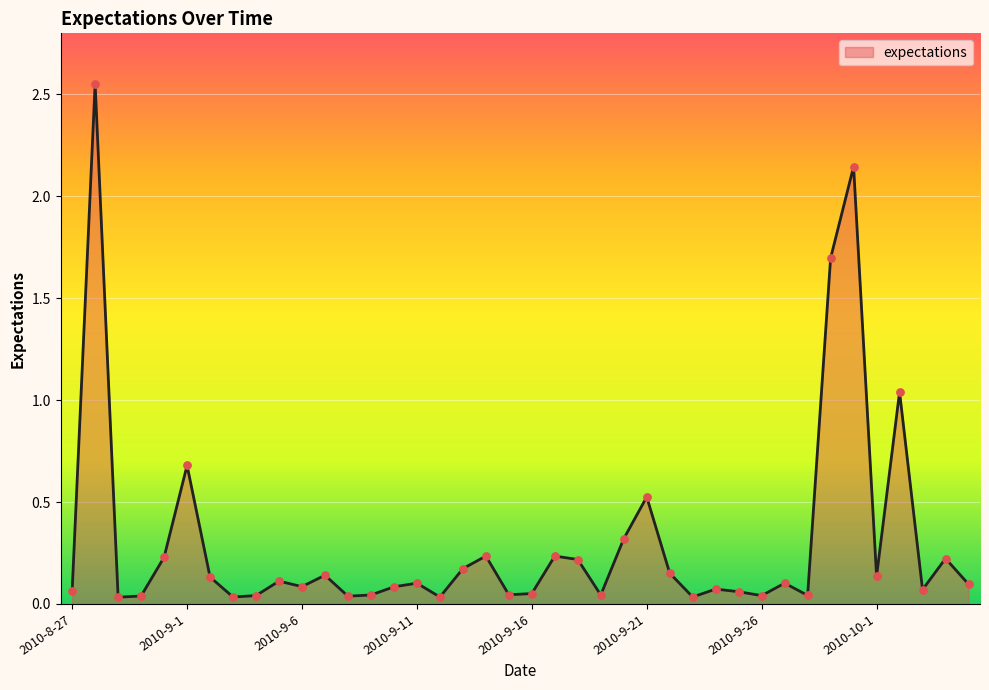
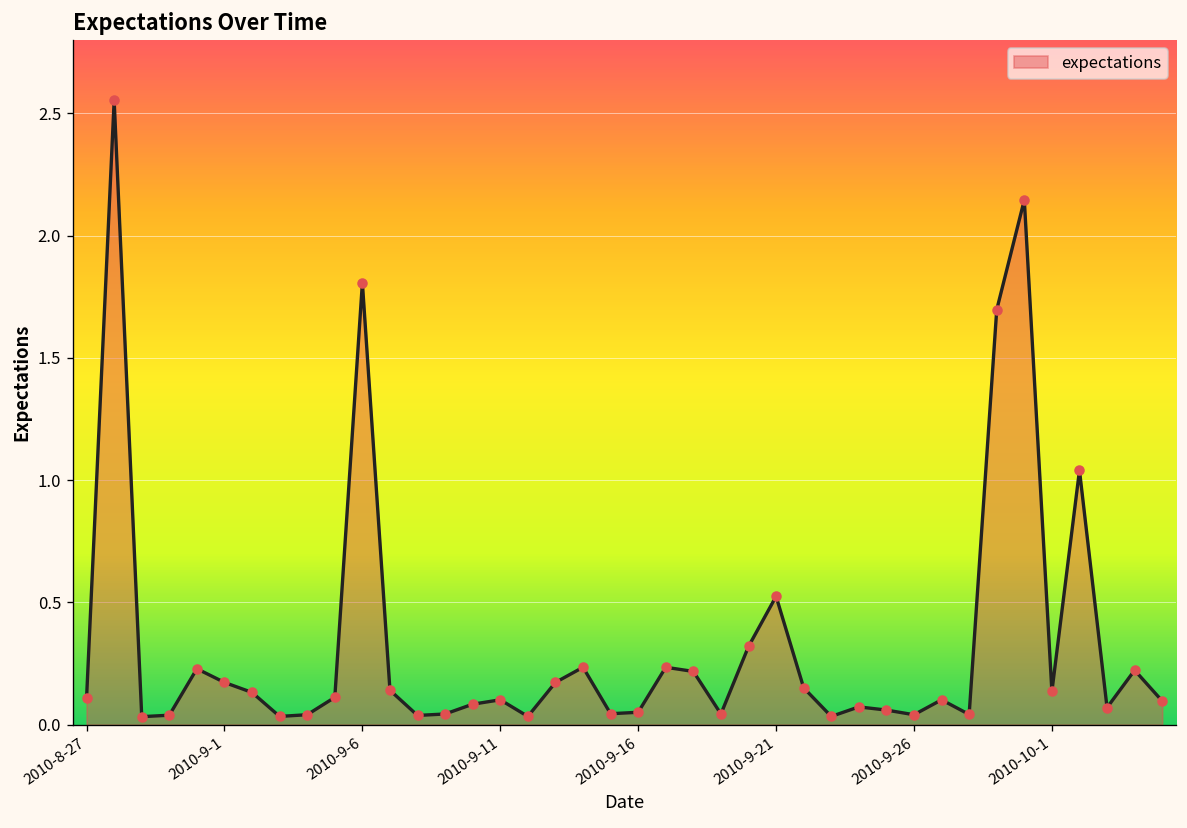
  {
-   "2010-8-27": 0.06,
-   "2010-9-1": 0.68,
-   "2010-9-6": 0.09,
+   "2010-8-27": 0.11,
+   "2010-9-1": 0.17,
+   "2010-9-6": 1.81,
    "2010-9-11": 0.10,
    "2010-9-16": 0.05,
    "2010-9-21": 0.53,
    "2010-9-26": 0.04,
    "2010-10-1": 0.14
  }
